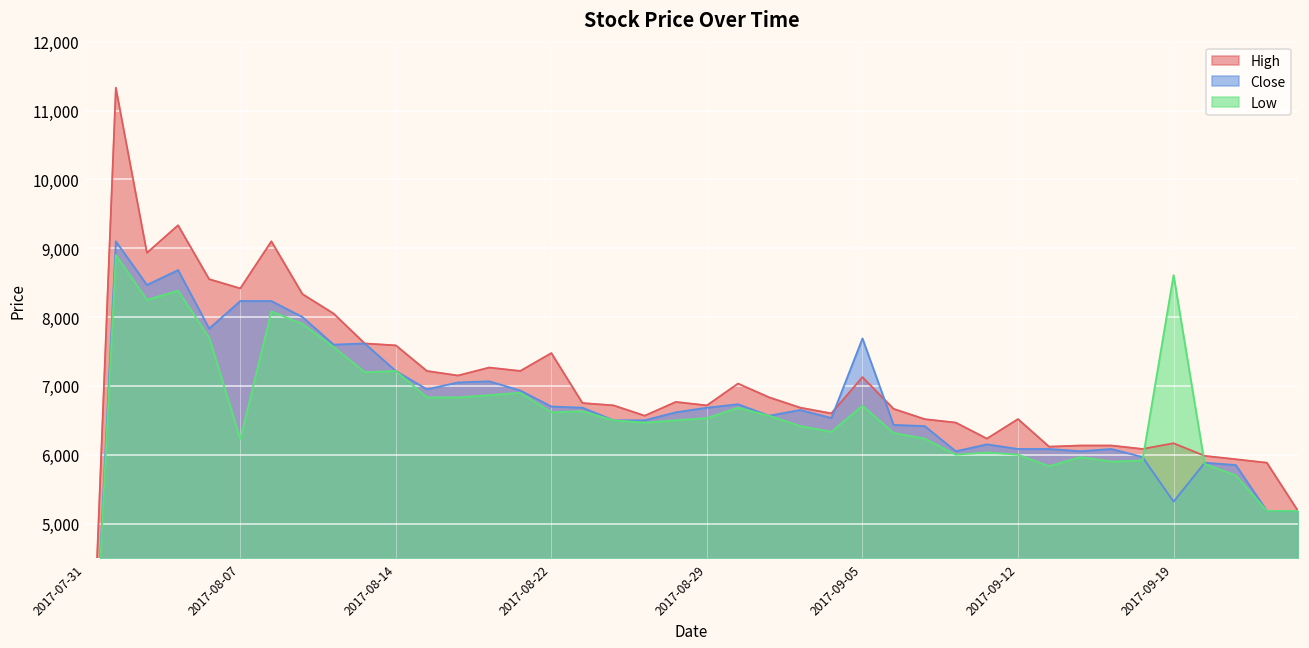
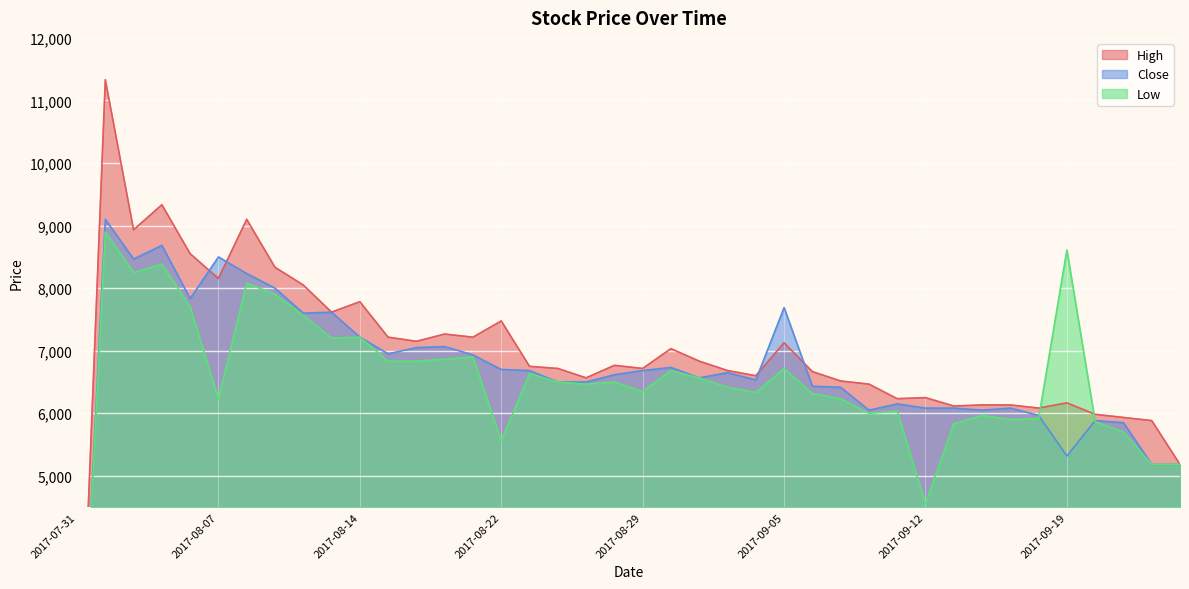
  {
    "High": {
-     "2017-08-07": "8,400",
-     "2017-08-14": "7,600",
+     "2017-08-07": "8,200",
+     "2017-08-14": "7,800",
      "2017-08-22": "7,500",
      "2017-09-05": "7,100",
-     "2017-09-12": "6,500",
+     "2017-09-12": "6,300",
      "2017-09-19": "6,200"
    },
    "Close": {
-     "2017-08-07": "8,200",
+     "2017-08-07": "8,500",
      "2017-08-22": "6,700",
      "2017-09-05": "7,700",
      "2017-09-12": "6,100",
      "2017-09-19": "5,300"
    },
    "Low": {
      "2017-08-07": "6,200",
-     "2017-08-22": "6,600",
-     "2017-08-29": "6,500",
+     "2017-08-22": "5,600",
+     "2017-08-29": "6,300",
      "2017-09-05": "6,700",
-     "2017-09-12": "6,000",
+     "2017-09-12": "4,600",
      "2017-09-19": "8,600"
    }
  }
